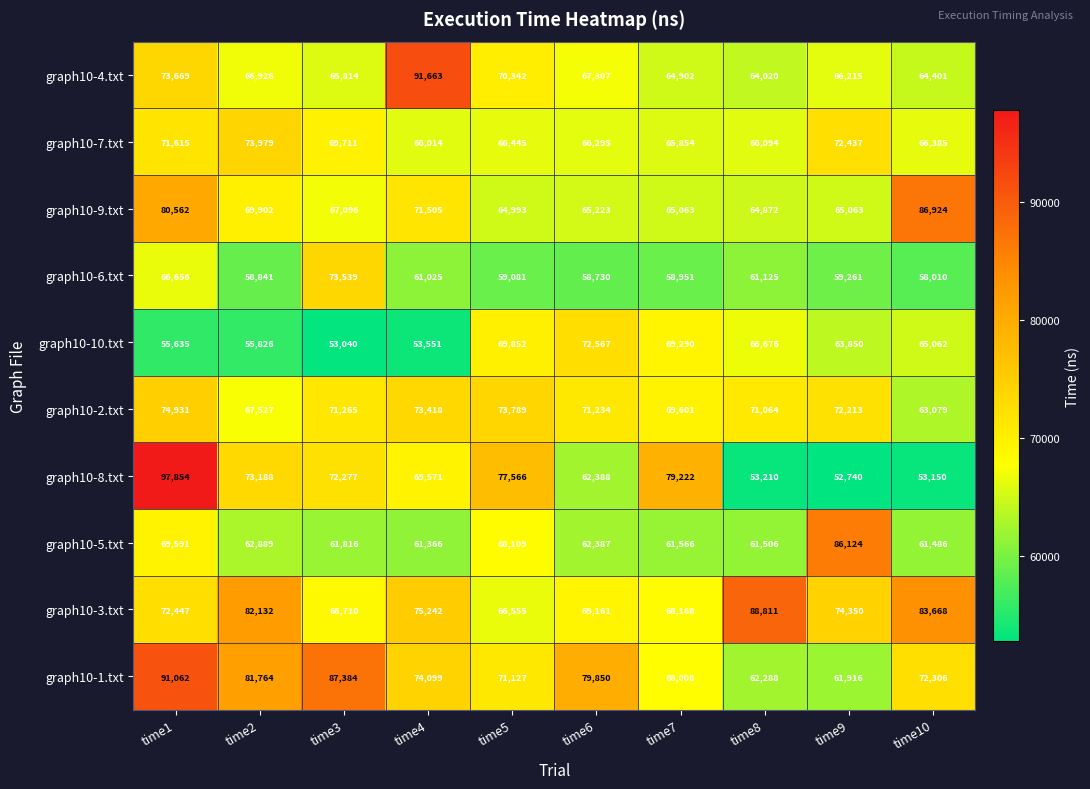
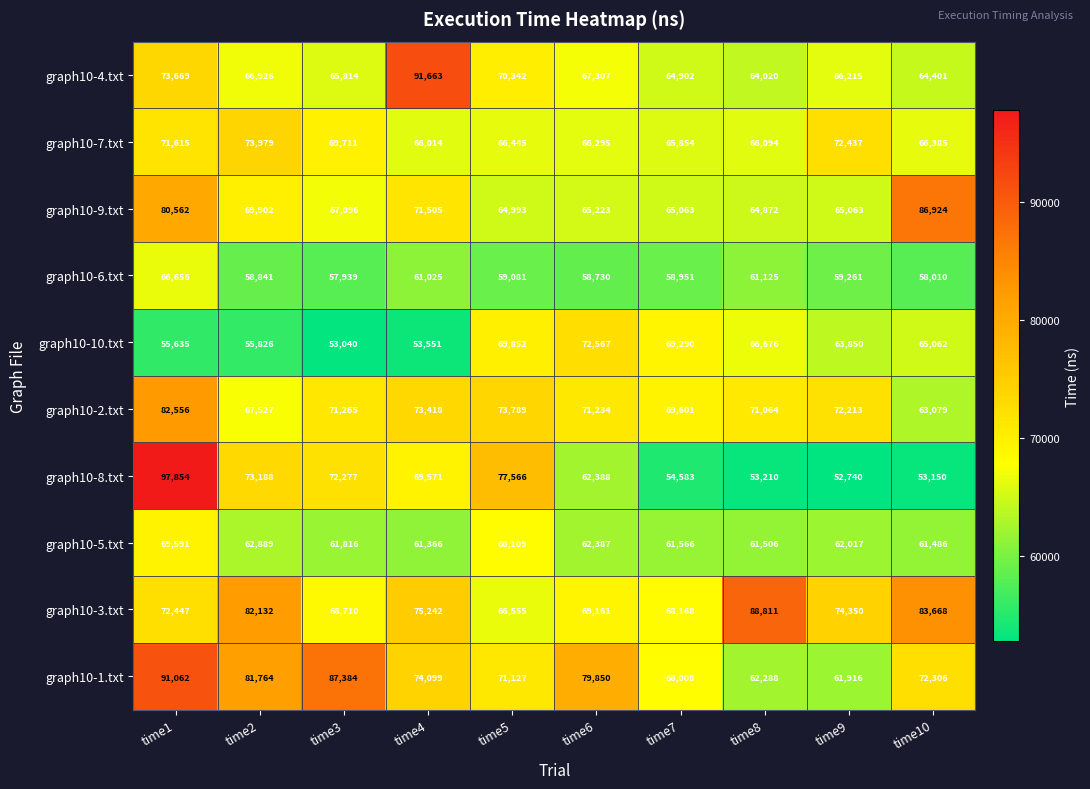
  {
    "graph10-4.txt": {
      "time1": "73,669",
      "time2": "66,926",
      "time3": "65,814",
      "time4": "91,663",
      "time5": "70,342",
      "time6": "67,307",
      "time7": "64,902",
      "time8": "64,020",
      "time9": "66,215",
      "time10": "64,401"
    },
    "graph10-7.txt": {
      "time1": "71,615",
      "time2": "73,979",
      "time3": "69,711",
      "time4": "66,014",
      "time5": "66,445",
      "time6": "66,295",
      "time7": "65,854",
      "time8": "66,094",
      "time9": "72,437",
      "time10": "66,385"
    },
    "graph10-9.txt": {
      "time1": "80,562",
      "time2": "69,902",
      "time3": "67,096",
      "time4": "71,505",
      "time5": "64,993",
      "time6": "65,223",
      "time7": "65,063",
      "time8": "64,872",
      "time9": "65,063",
      "time10": "86,924"
    },
    "graph10-6.txt": {
      "time1": "66,656",
      "time2": "58,841",
-     "time3": "73,539",
+     "time3": "57,939",
      "time4": "61,025",
      "time5": "59,081",
      "time6": "58,730",
      "time7": "58,951",
      "time8": "61,125",
      "time9": "59,261",
      "time10": "58,010"
    },
    "graph10-10.txt": {
      "time1": "55,635",
      "time2": "55,826",
      "time3": "53,040",
      "time4": "53,551",
      "time5": "69,852",
      "time6": "72,567",
      "time7": "69,290",
      "time8": "66,676",
      "time9": "63,850",
      "time10": "65,062"
    },
    "graph10-2.txt": {
-     "time1": "74,931",
+     "time1": "82,556",
      "time2": "67,527",
      "time3": "71,265",
      "time4": "73,418",
      "time5": "73,789",
      "time6": "71,234",
      "time7": "69,601",
      "time8": "71,064",
      "time9": "72,213",
      "time10": "63,079"
    },
    "graph10-8.txt": {
      "time1": "97,854",
      "time2": "73,188",
      "time3": "72,277",
      "time4": "69,571",
      "time5": "77,566",
      "time6": "62,388",
-     "time7": "79,222",
+     "time7": "54,583",
      "time8": "53,210",
      "time9": "52,740",
      "time10": "53,150"
    },
    "graph10-5.txt": {
      "time1": "69,591",
      "time2": "62,889",
      "time3": "61,816",
      "time4": "61,366",
      "time5": "68,109",
      "time6": "62,387",
      "time7": "61,566",
      "time8": "61,506",
-     "time9": "86,124",
+     "time9": "62,017",
      "time10": "61,486"
    },
    "graph10-3.txt": {
      "time1": "72,447",
      "time2": "82,132",
      "time3": "68,710",
      "time4": "75,242",
      "time5": "66,555",
      "time6": "69,161",
      "time7": "68,168",
      "time8": "88,811",
      "time9": "74,350",
      "time10": "83,668"
    },
    "graph10-1.txt": {
      "time1": "91,062",
      "time2": "81,764",
      "time3": "87,384",
      "time4": "74,099",
      "time5": "71,127",
      "time6": "79,850",
      "time7": "68,008",
      "time8": "62,288",
      "time9": "61,916",
      "time10": "72,306"
    }
  }
